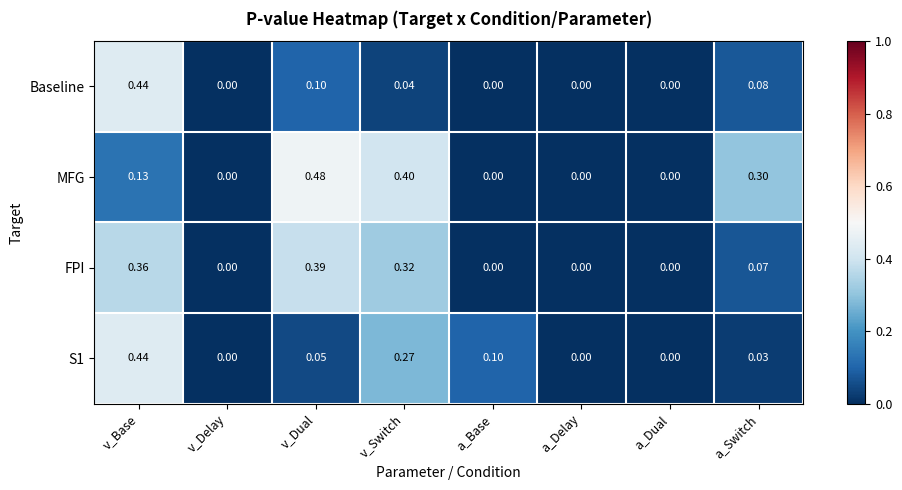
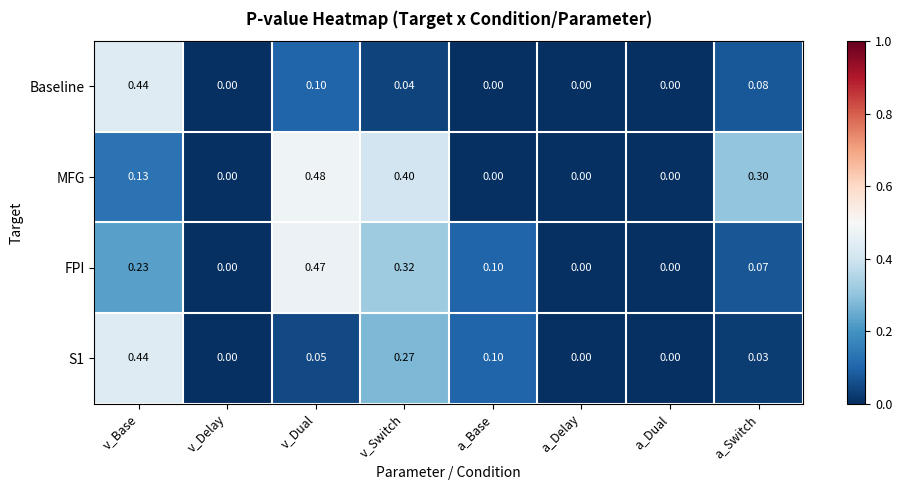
  {
    "Baseline": {
      "v_Base": 0.44,
      "v_Delay": 0.00,
      "v_Dual": 0.10,
      "v_Switch": 0.04,
      "a_Base": 0.00,
      "a_Delay": 0.00,
      "a_Dual": 0.00,
      "a_Switch": 0.08
    },
    "MFG": {
      "v_Base": 0.13,
      "v_Delay": 0.00,
      "v_Dual": 0.48,
      "v_Switch": 0.40,
      "a_Base": 0.00,
      "a_Delay": 0.00,
      "a_Dual": 0.00,
      "a_Switch": 0.30
    },
    "FPI": {
-     "v_Base": 0.36,
+     "v_Base": 0.23,
      "v_Delay": 0.00,
-     "v_Dual": 0.39,
+     "v_Dual": 0.47,
      "v_Switch": 0.32,
-     "a_Base": 0.00,
+     "a_Base": 0.10,
      "a_Delay": 0.00,
      "a_Dual": 0.00,
      "a_Switch": 0.07
    },
    "S1": {
      "v_Base": 0.44,
      "v_Delay": 0.00,
      "v_Dual": 0.05,
      "v_Switch": 0.27,
      "a_Base": 0.10,
      "a_Delay": 0.00,
      "a_Dual": 0.00,
      "a_Switch": 0.03
    }
  }
